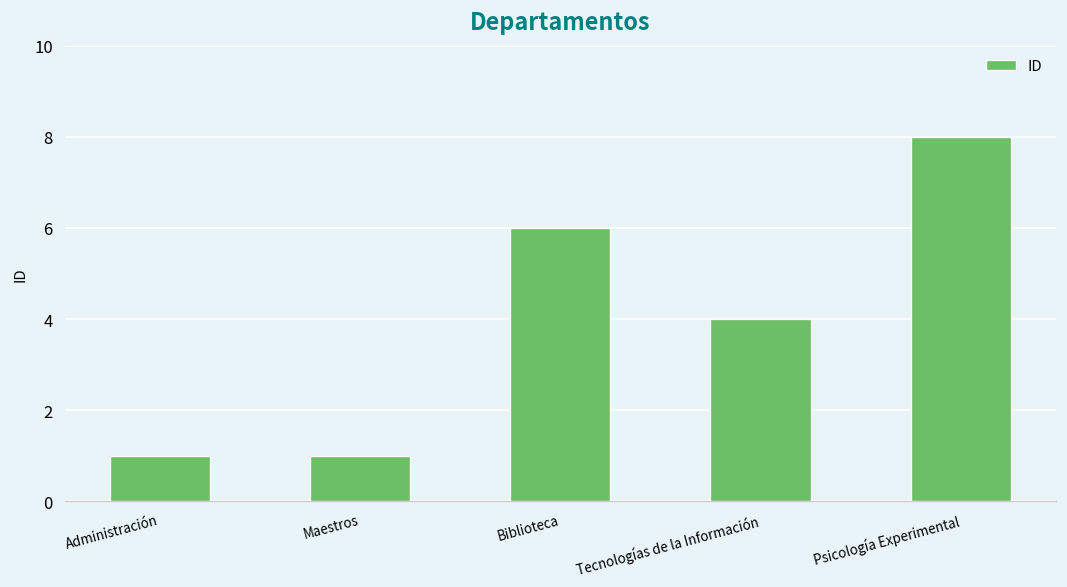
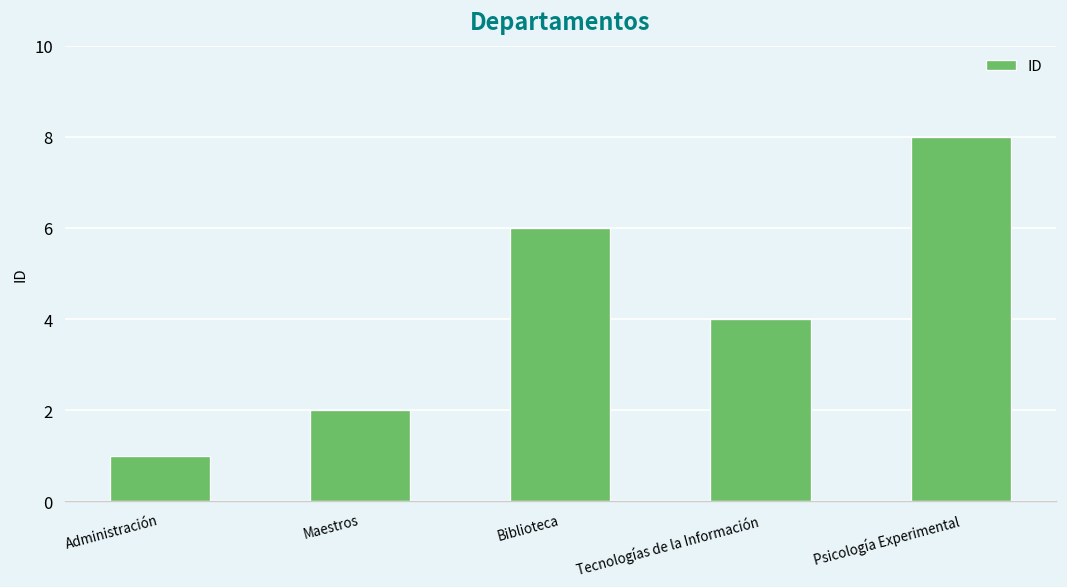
  {
    "Administración": 1,
-   "Maestros": 1,
+   "Maestros": 2,
    "Biblioteca": 6,
    "Tecnologías de la Información": 4,
    "Psicología Experimental": 8
  }
